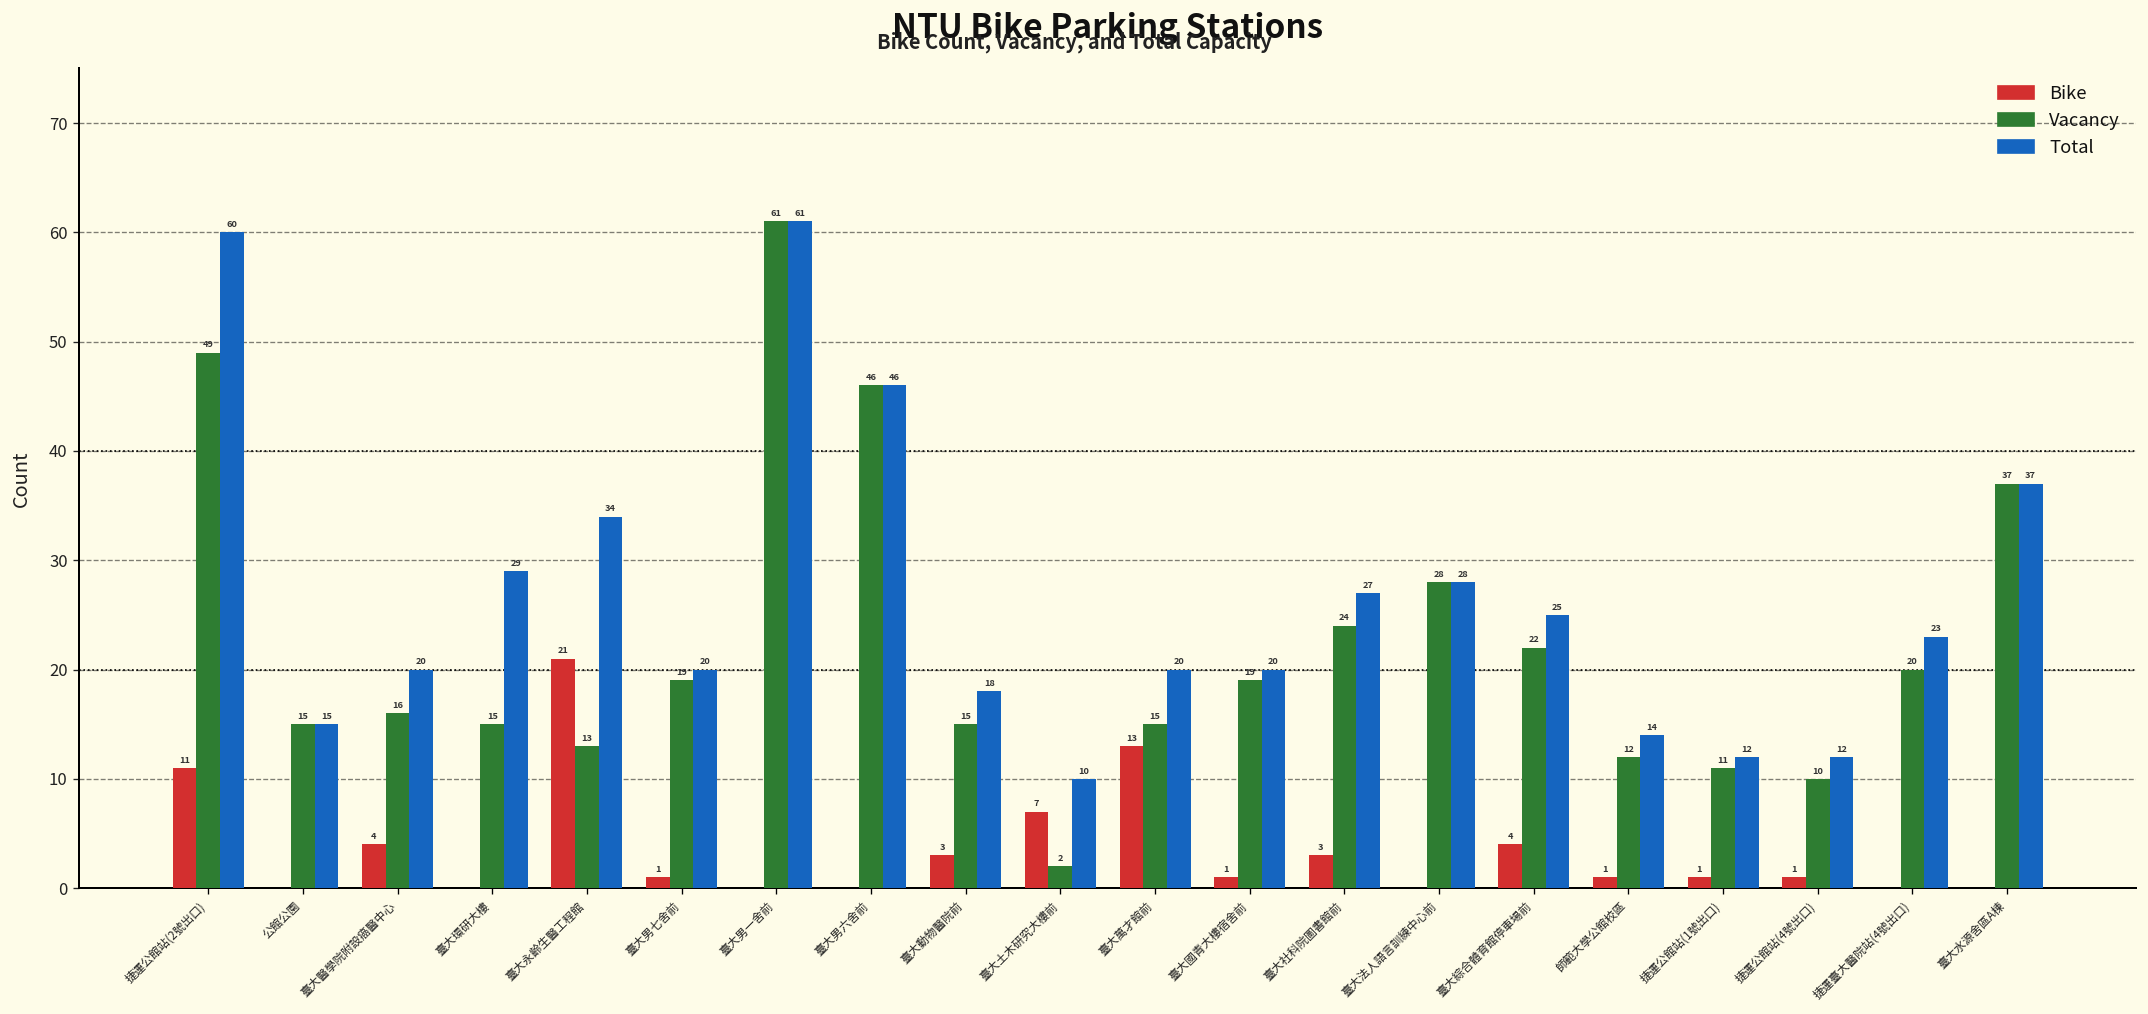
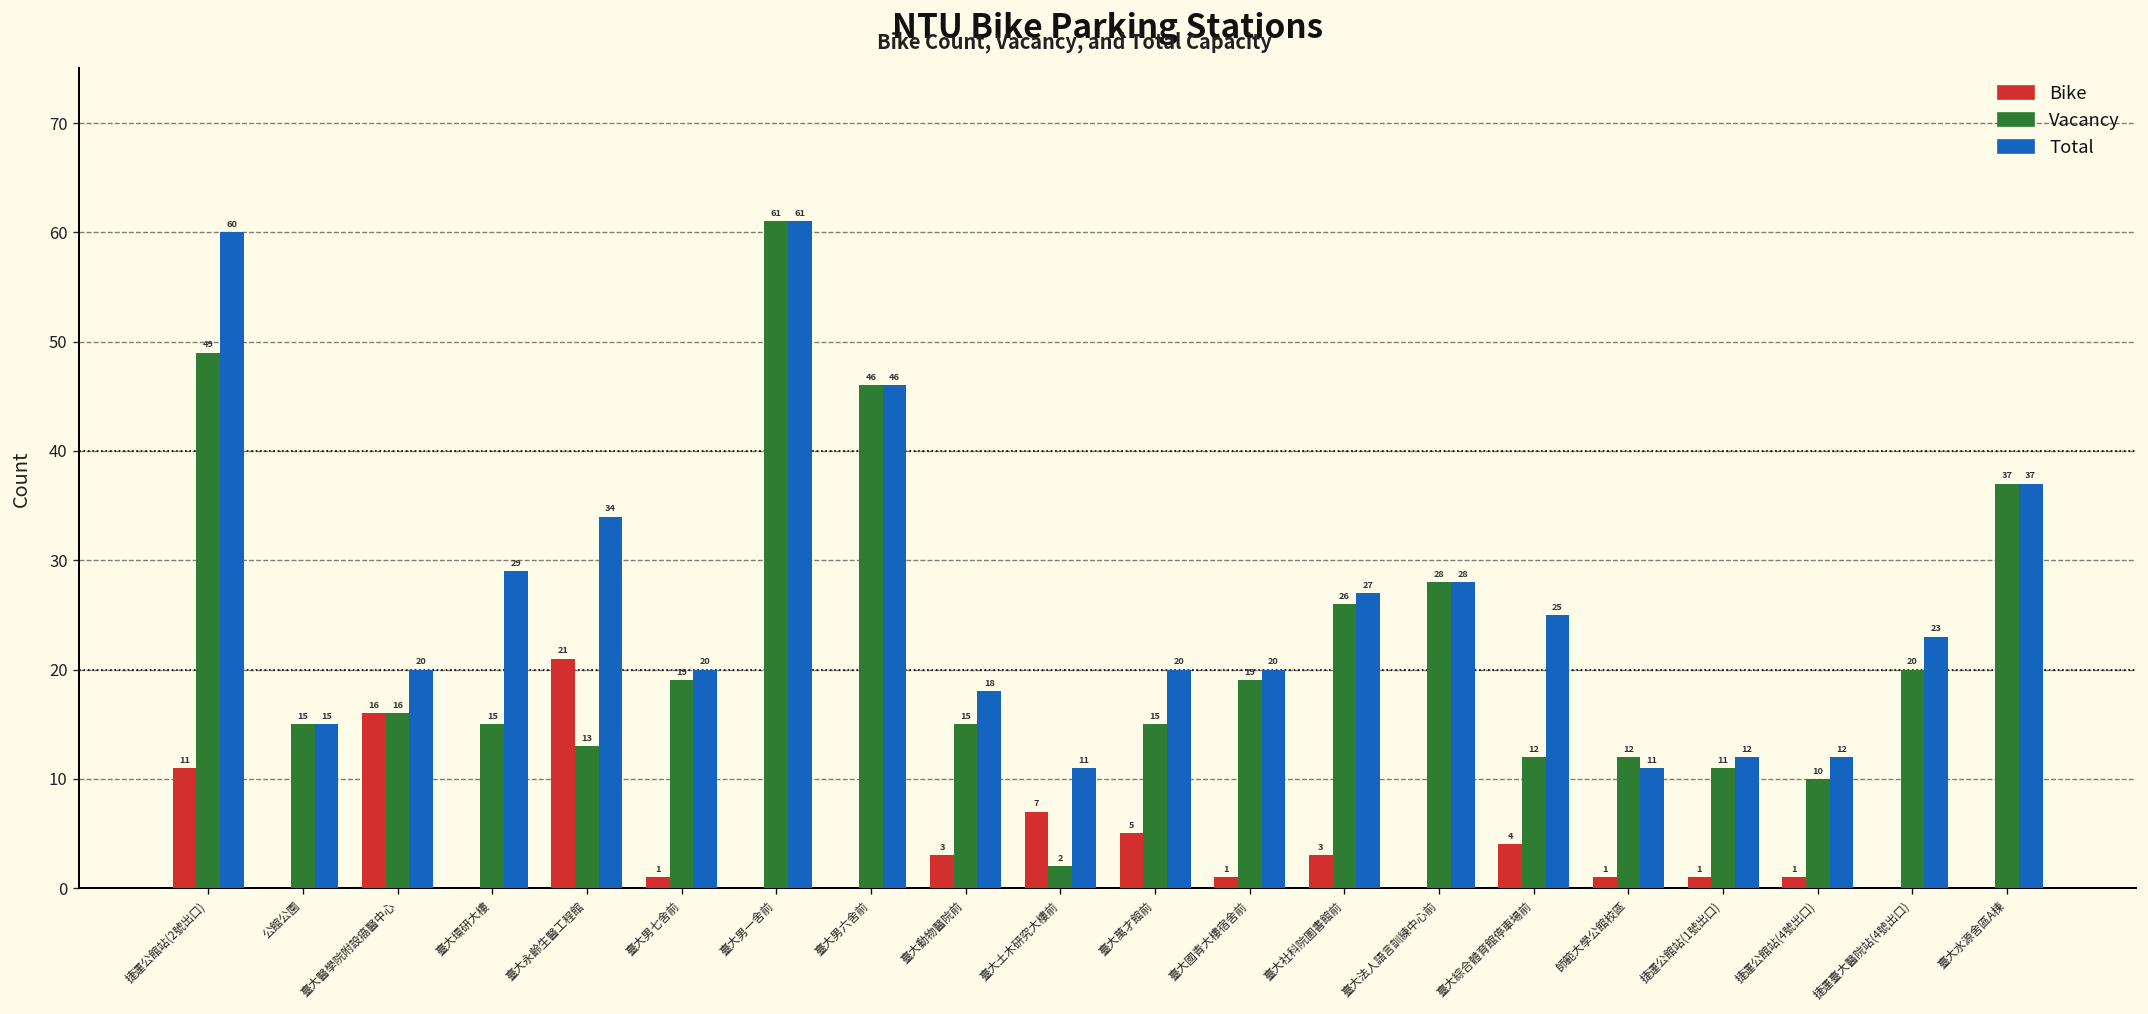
  {
    "Bike": {
      "捷運公館站(2號出口)": 11,
-     "臺大醫學院附設癌醫中心": 4,
+     "臺大醫學院附設癌醫中心": 16,
      "臺大永齡生醫工程館": 21,
      "臺大男七舍前": 1,
      "臺大動物醫院前": 3,
      "臺大土木研究大樓前": 7,
-     "臺大萬才館前": 13,
+     "臺大萬才館前": 5,
      "臺大國青大樓宿舍前": 1,
      "臺大社科院圖書館前": 3,
      "臺大綜合體育館停車場前": 4,
      "師範大學公館校區": 1,
      "捷運公館站(1號出口)": 1,
      "捷運公館站(4號出口)": 1
    },
    "Vacancy": {
      "捷運公館站(2號出口)": 49,
      "公館公園": 15,
      "臺大醫學院附設癌醫中心": 16,
      "臺大環研大樓": 15,
      "臺大永齡生醫工程館": 13,
      "臺大男七舍前": 19,
      "臺大男一舍前": 61,
      "臺大男六舍前": 46,
      "臺大動物醫院前": 15,
      "臺大土木研究大樓前": 2,
      "臺大萬才館前": 15,
      "臺大國青大樓宿舍前": 19,
-     "臺大社科院圖書館前": 24,
+     "臺大社科院圖書館前": 26,
      "臺大法人語言訓練中心前": 28,
-     "臺大綜合體育館停車場前": 22,
+     "臺大綜合體育館停車場前": 12,
      "師範大學公館校區": 12,
      "捷運公館站(1號出口)": 11,
      "捷運公館站(4號出口)": 10,
      "捷運臺大醫院站(4號出口)": 20,
      "臺大水源舍區A棟": 37
    },
    "Total": {
      "捷運公館站(2號出口)": 60,
      "公館公園": 15,
      "臺大醫學院附設癌醫中心": 20,
      "臺大環研大樓": 29,
      "臺大永齡生醫工程館": 34,
      "臺大男七舍前": 20,
      "臺大男一舍前": 61,
      "臺大男六舍前": 46,
      "臺大動物醫院前": 18,
-     "臺大土木研究大樓前": 10,
+     "臺大土木研究大樓前": 11,
      "臺大萬才館前": 20,
      "臺大國青大樓宿舍前": 20,
      "臺大社科院圖書館前": 27,
      "臺大法人語言訓練中心前": 28,
      "臺大綜合體育館停車場前": 25,
-     "師範大學公館校區": 14,
+     "師範大學公館校區": 11,
      "捷運公館站(1號出口)": 12,
      "捷運公館站(4號出口)": 12,
      "捷運臺大醫院站(4號出口)": 23,
      "臺大水源舍區A棟": 37
    }
  }
